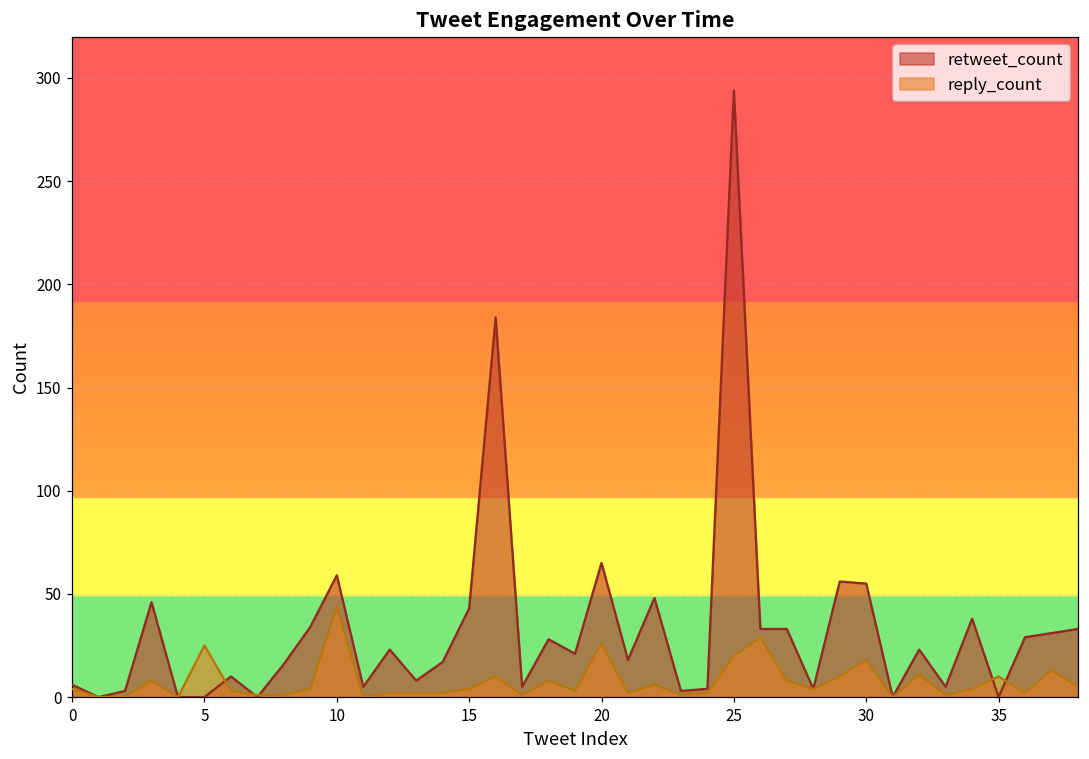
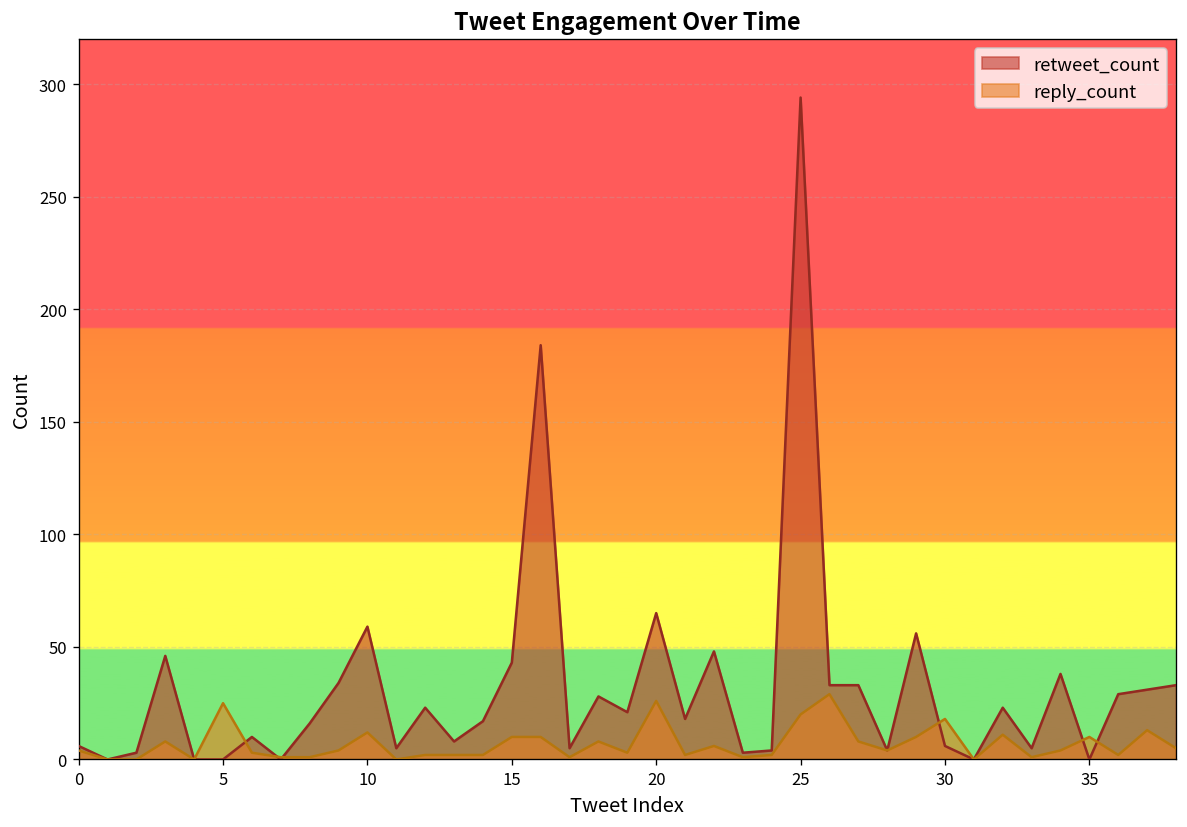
  {
    "retweet_count": {
      "0": 6,
      "5": 0,
      "10": 59,
      "15": 43,
      "20": 65,
      "25": 294,
-     "30": 55,
+     "30": 6,
      "35": 0
    },
    "reply_count": {
      "0": 4,
      "5": 25,
-     "10": 44,
-     "15": 4,
+     "10": 12,
+     "15": 10,
      "20": 26,
      "25": 20,
      "30": 18,
      "35": 10
    }
  }
